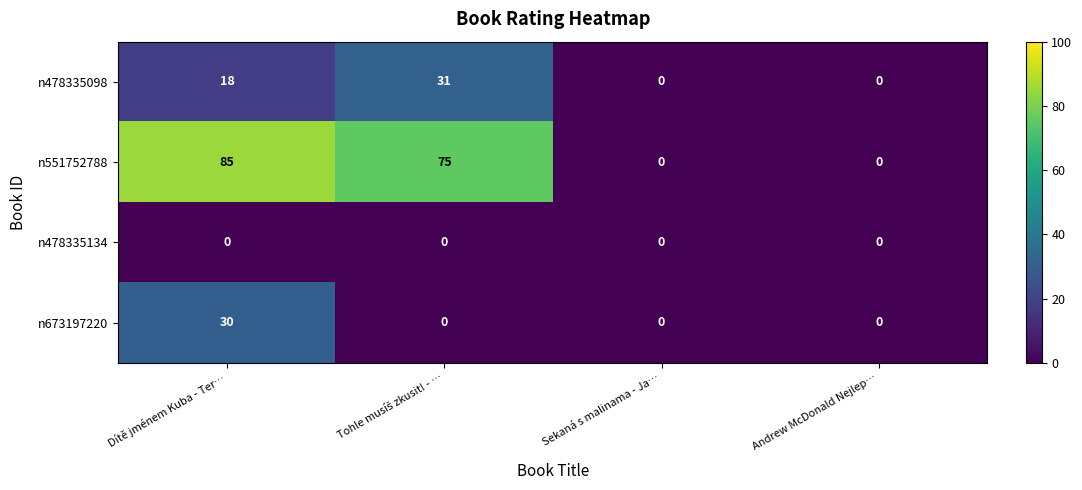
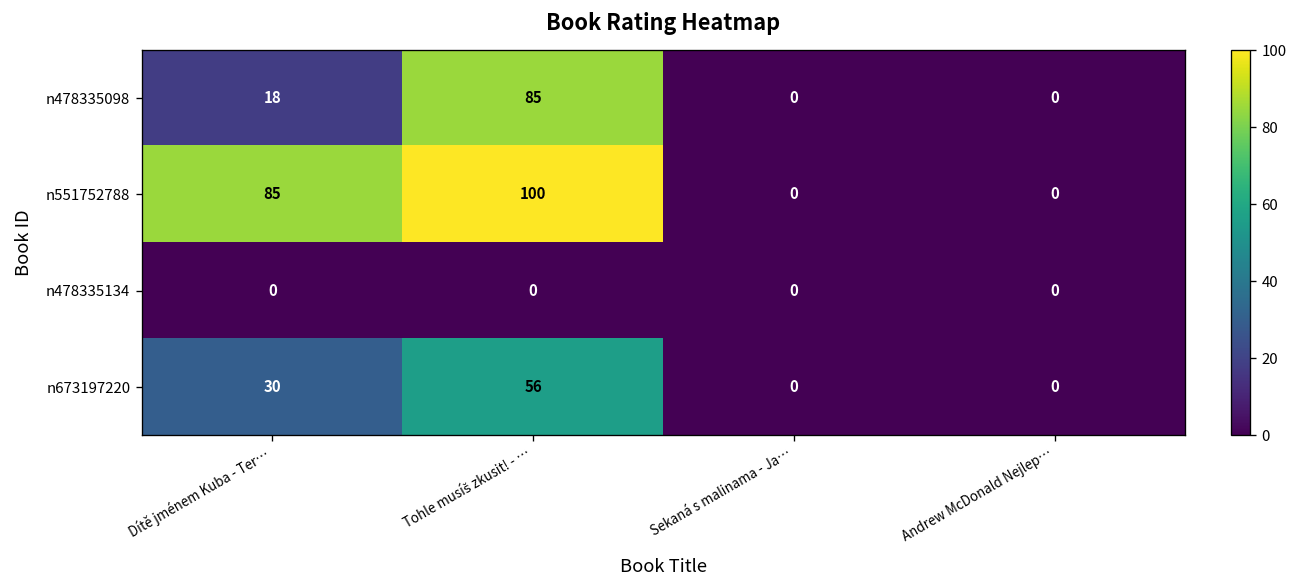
  {
    "n478335098": {
      "Dítě jménem Kuba - Ter…": 18,
-     "Tohle musíš zkusit! - …": 31,
+     "Tohle musíš zkusit! - …": 85,
      "Sekaná s malinama - Ja…": 0,
      "Andrew McDonald Nejlep…": 0
    },
    "n551752788": {
      "Dítě jménem Kuba - Ter…": 85,
-     "Tohle musíš zkusit! - …": 75,
+     "Tohle musíš zkusit! - …": 100,
      "Sekaná s malinama - Ja…": 0,
      "Andrew McDonald Nejlep…": 0
    },
    "n478335134": {
      "Dítě jménem Kuba - Ter…": 0,
      "Tohle musíš zkusit! - …": 0,
      "Sekaná s malinama - Ja…": 0,
      "Andrew McDonald Nejlep…": 0
    },
    "n673197220": {
      "Dítě jménem Kuba - Ter…": 30,
-     "Tohle musíš zkusit! - …": 0,
+     "Tohle musíš zkusit! - …": 56,
      "Sekaná s malinama - Ja…": 0,
      "Andrew McDonald Nejlep…": 0
    }
  }
